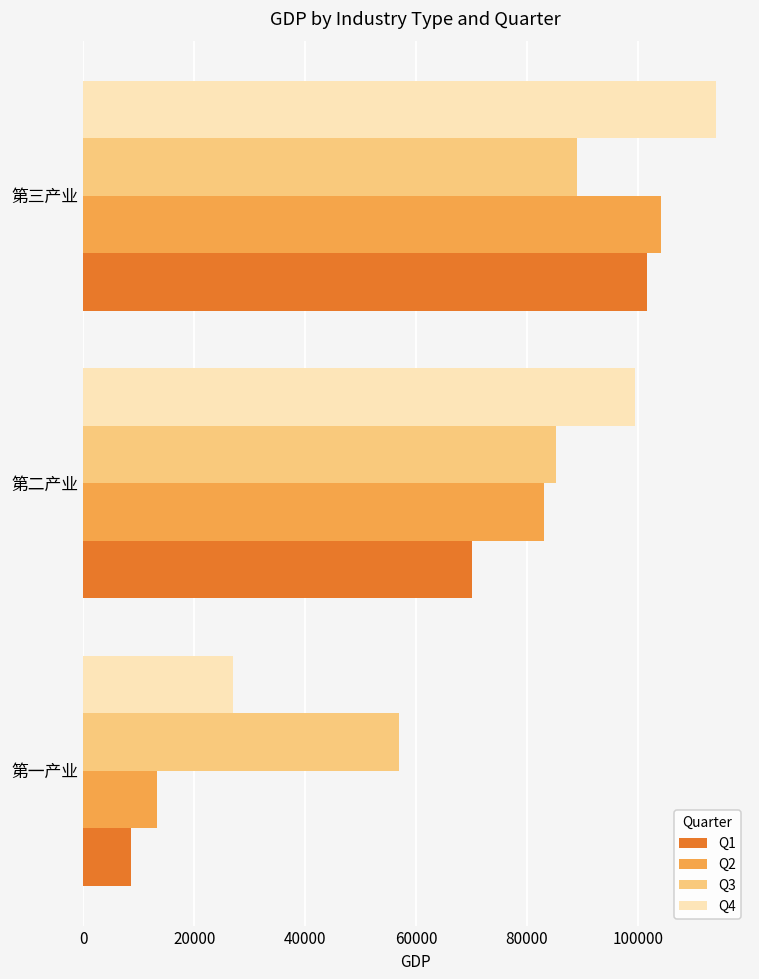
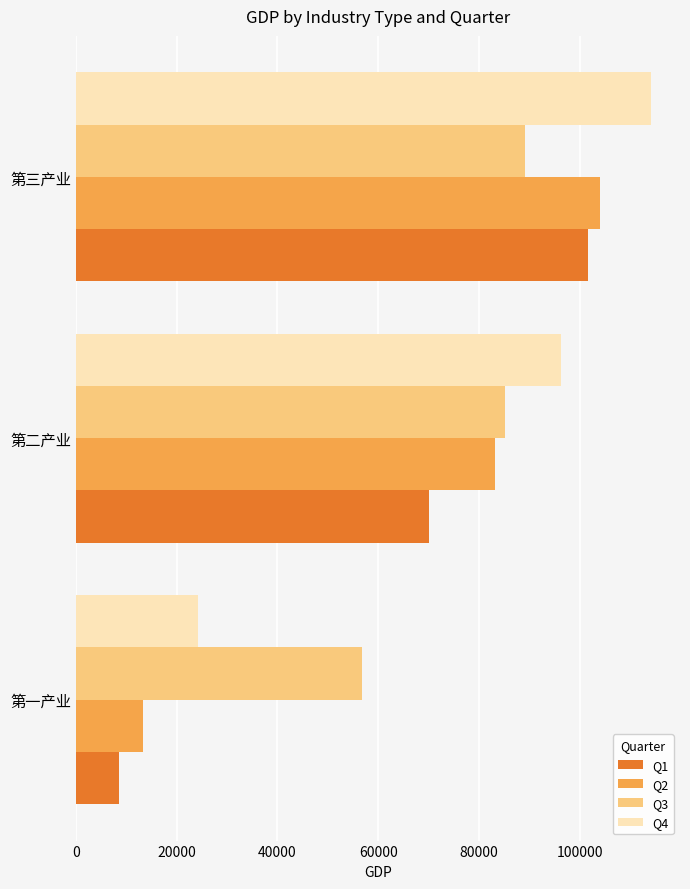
  {
    "Q3": {
      "第三产业": 89000,
      "第二产业": 85000,
      "第一产业": 57000
    },
    "Q4": {
      "第三产业": 114000,
-     "第二产业": 99000,
-     "第一产业": 27000
+     "第二产业": 96000,
+     "第一产业": 24000
    }
  }
